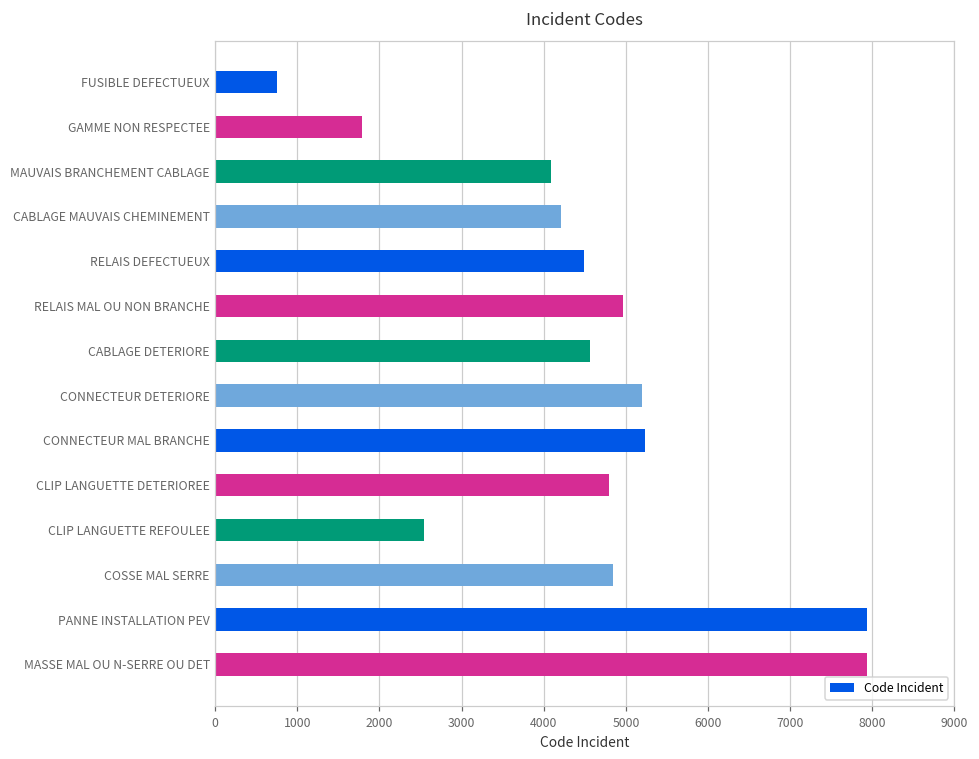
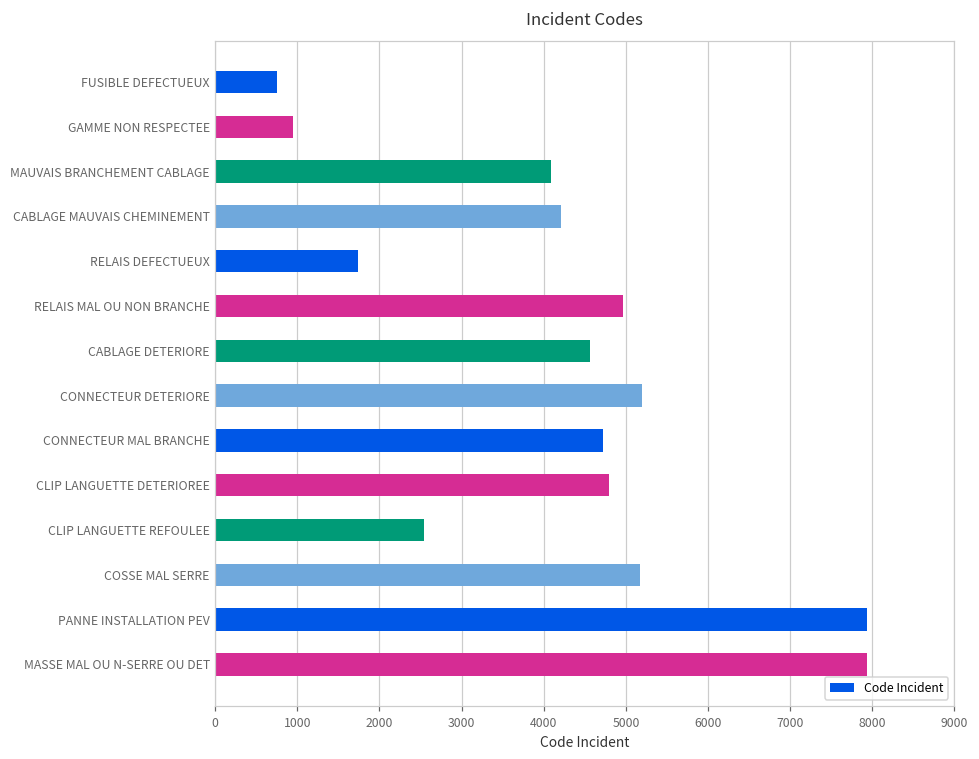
  {
    "FUSIBLE DEFECTUEUX": 700,
-   "GAMME NON RESPECTEE": 1800,
+   "GAMME NON RESPECTEE": 1000,
    "MAUVAIS BRANCHEMENT CABLAGE": 4100,
    "CABLAGE MAUVAIS CHEMINEMENT": 4200,
-   "RELAIS DEFECTUEUX": 4500,
+   "RELAIS DEFECTUEUX": 1700,
    "RELAIS MAL OU NON BRANCHE": 5000,
    "CABLAGE DETERIORE": 4600,
    "CONNECTEUR DETERIORE": 5200,
-   "CONNECTEUR MAL BRANCHE": 5200,
+   "CONNECTEUR MAL BRANCHE": 4700,
    "CLIP LANGUETTE DETERIOREE": 4800,
    "CLIP LANGUETTE REFOULEE": 2500,
-   "COSSE MAL SERRE": 4800,
+   "COSSE MAL SERRE": 5200,
    "PANNE INSTALLATION PEV": 7900,
    "MASSE MAL OU N-SERRE OU DET": 7900
  }
